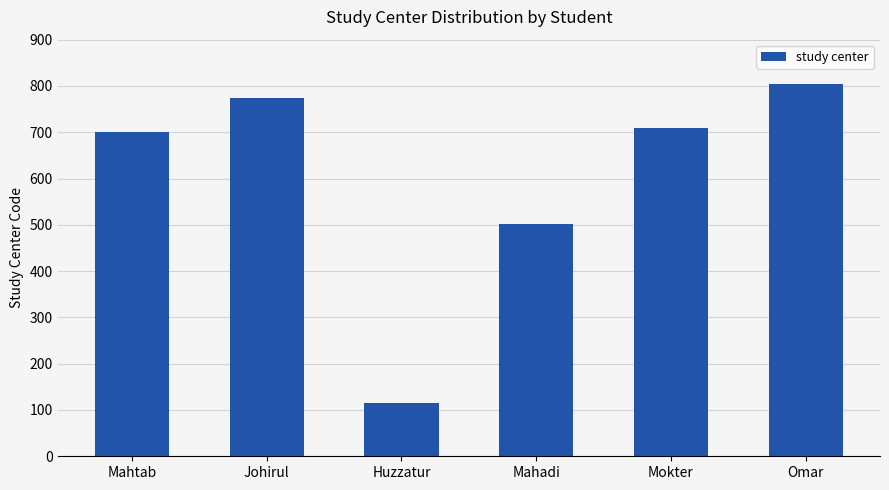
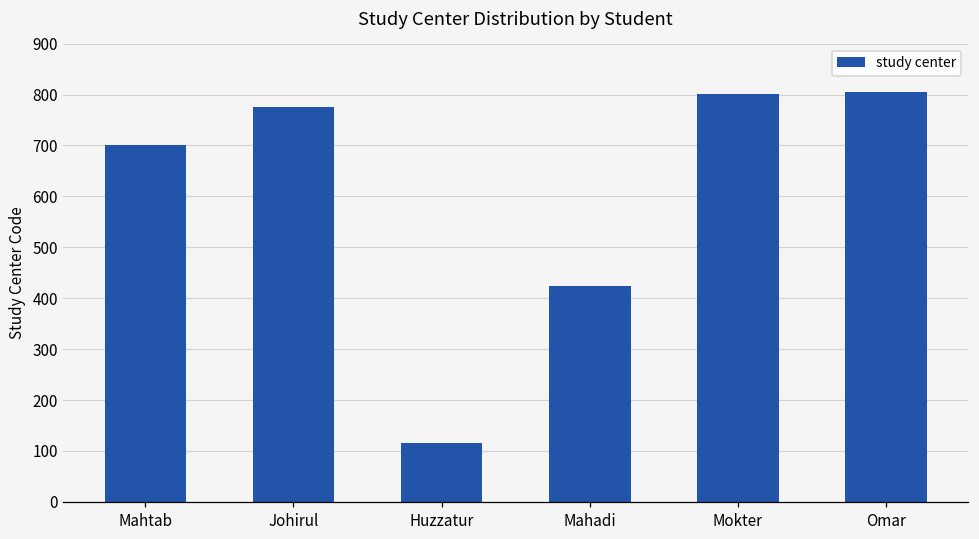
  {
    "Mahtab": 700,
    "Johirul": 780,
    "Huzzatur": 120,
-   "Mahadi": 500,
-   "Mokter": 710,
+   "Mahadi": 420,
+   "Mokter": 800,
    "Omar": 810
  }
